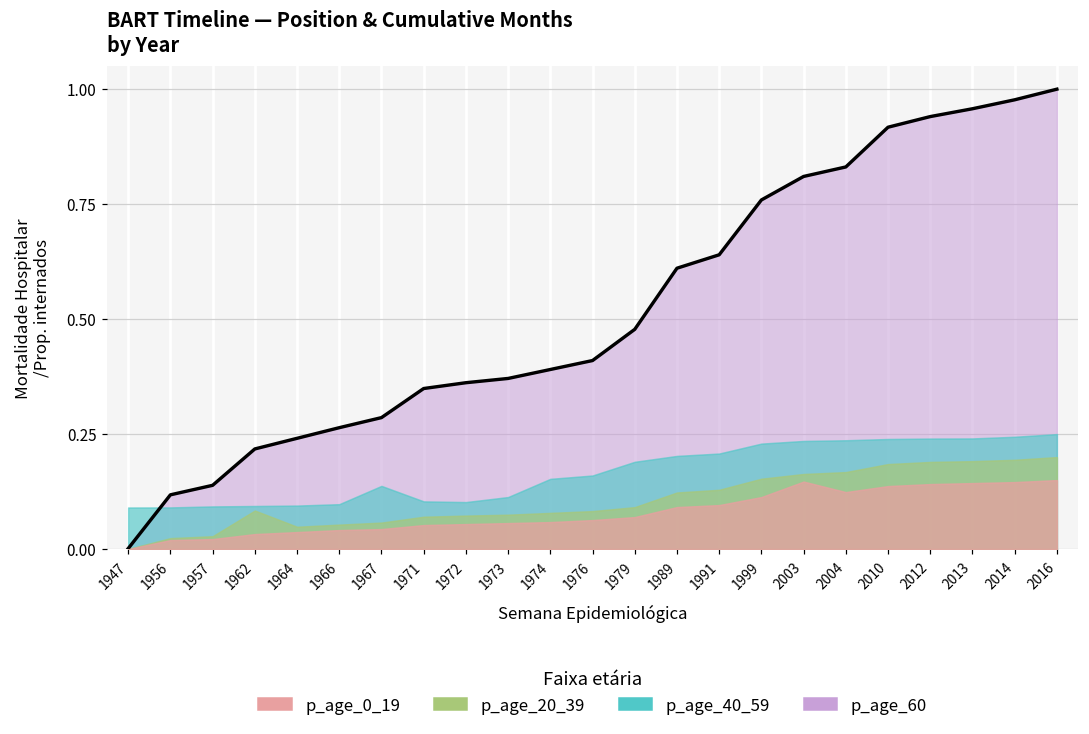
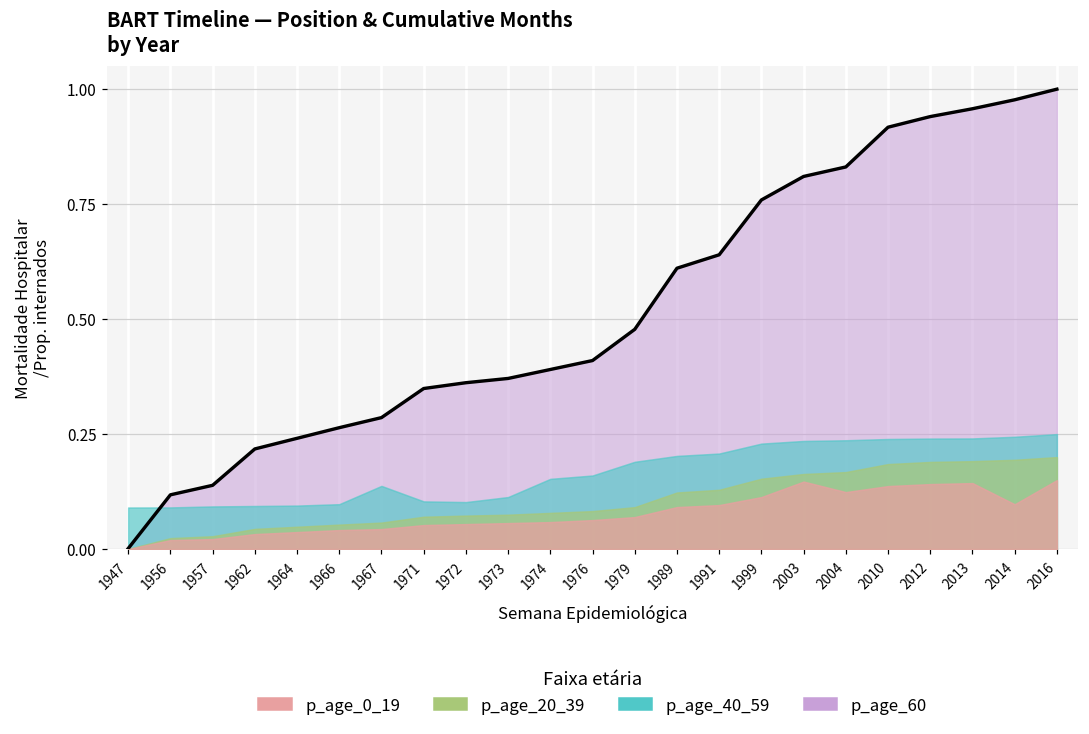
  {
    "p_age_60": {
      "1956": 0.12,
      "1957": 0.14,
      "1962": 0.22,
      "1964": 0.24,
      "1966": 0.26,
      "1967": 0.29,
      "1971": 0.35,
      "1972": 0.36,
      "1973": 0.37,
      "1974": 0.39,
      "1976": 0.41,
      "1979": 0.48,
      "1989": 0.61,
      "1991": 0.64,
      "1999": 0.76,
      "2003": 0.81,
      "2004": 0.83,
      "2010": 0.92,
      "2012": 0.94,
      "2013": 0.96,
      "2014": 0.98,
      "2016": 1.00
    },
    "p_age_40_59": {
      "1947": 0.09,
      "1956": 0.09,
      "1957": 0.09,
      "1962": 0.09,
      "1964": 0.09,
      "1966": 0.10,
      "1967": 0.14,
      "1971": 0.10,
      "1972": 0.10,
      "1973": 0.11,
      "1974": 0.15,
      "1976": 0.16,
      "1979": 0.19,
      "1989": 0.20,
      "1991": 0.21,
      "1999": 0.23,
      "2003": 0.24,
      "2004": 0.24,
      "2010": 0.24,
      "2012": 0.24,
      "2013": 0.24,
      "2014": 0.24,
      "2016": 0.25
    },
    "p_age_20_39": {
      "1957": 0.03,
-     "1962": 0.08,
+     "1962": 0.04,
      "1964": 0.05,
      "1966": 0.05,
      "1967": 0.06,
      "1971": 0.07,
      "1972": 0.07,
      "1973": 0.07,
      "1974": 0.08,
      "1976": 0.08,
      "1979": 0.09,
      "1989": 0.12,
      "1991": 0.13,
      "1999": 0.15,
      "2003": 0.16,
      "2004": 0.17,
      "2010": 0.18,
      "2012": 0.19,
      "2013": 0.19,
      "2014": 0.19,
      "2016": 0.20
    },
    "p_age_0_19": {
      "1957": 0.02,
      "1962": 0.03,
      "1964": 0.04,
      "1966": 0.04,
      "1967": 0.04,
      "1971": 0.05,
      "1972": 0.05,
      "1973": 0.06,
      "1974": 0.06,
      "1976": 0.06,
      "1979": 0.07,
      "1989": 0.09,
      "1991": 0.10,
      "1999": 0.11,
      "2003": 0.15,
      "2004": 0.12,
      "2010": 0.14,
      "2012": 0.14,
      "2013": 0.14,
-     "2014": 0.15,
+     "2014": 0.10,
      "2016": 0.15
    }
  }
